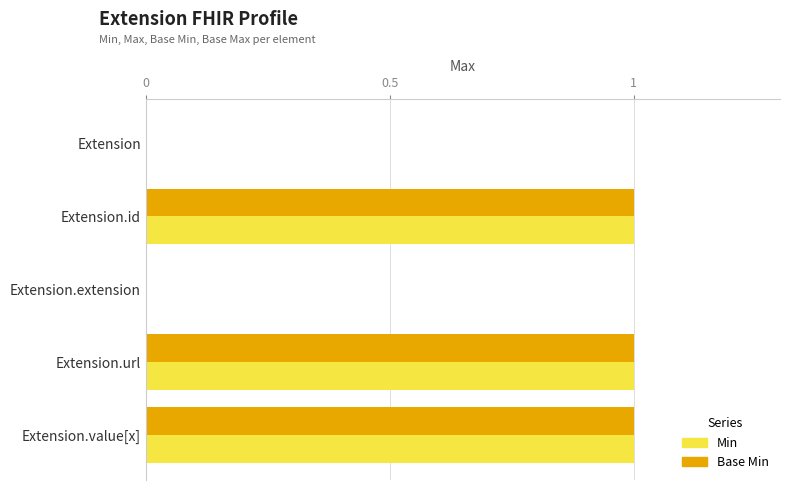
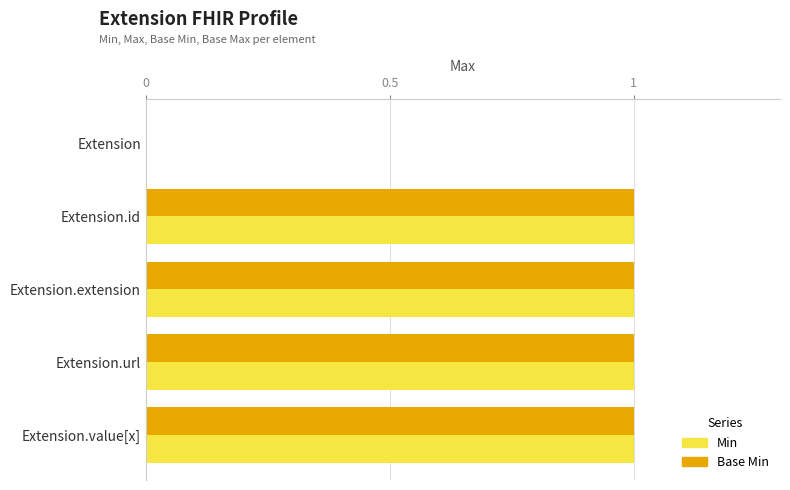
  {
    "Min": {
      "Extension": 0,
      "Extension.id": 1,
-     "Extension.extension": 0,
+     "Extension.extension": 1,
      "Extension.url": 1,
      "Extension.value[x]": 1
    },
    "Base Min": {
      "Extension": 0,
      "Extension.id": 1,
-     "Extension.extension": 0,
+     "Extension.extension": 1,
      "Extension.url": 1,
      "Extension.value[x]": 1
    }
  }
